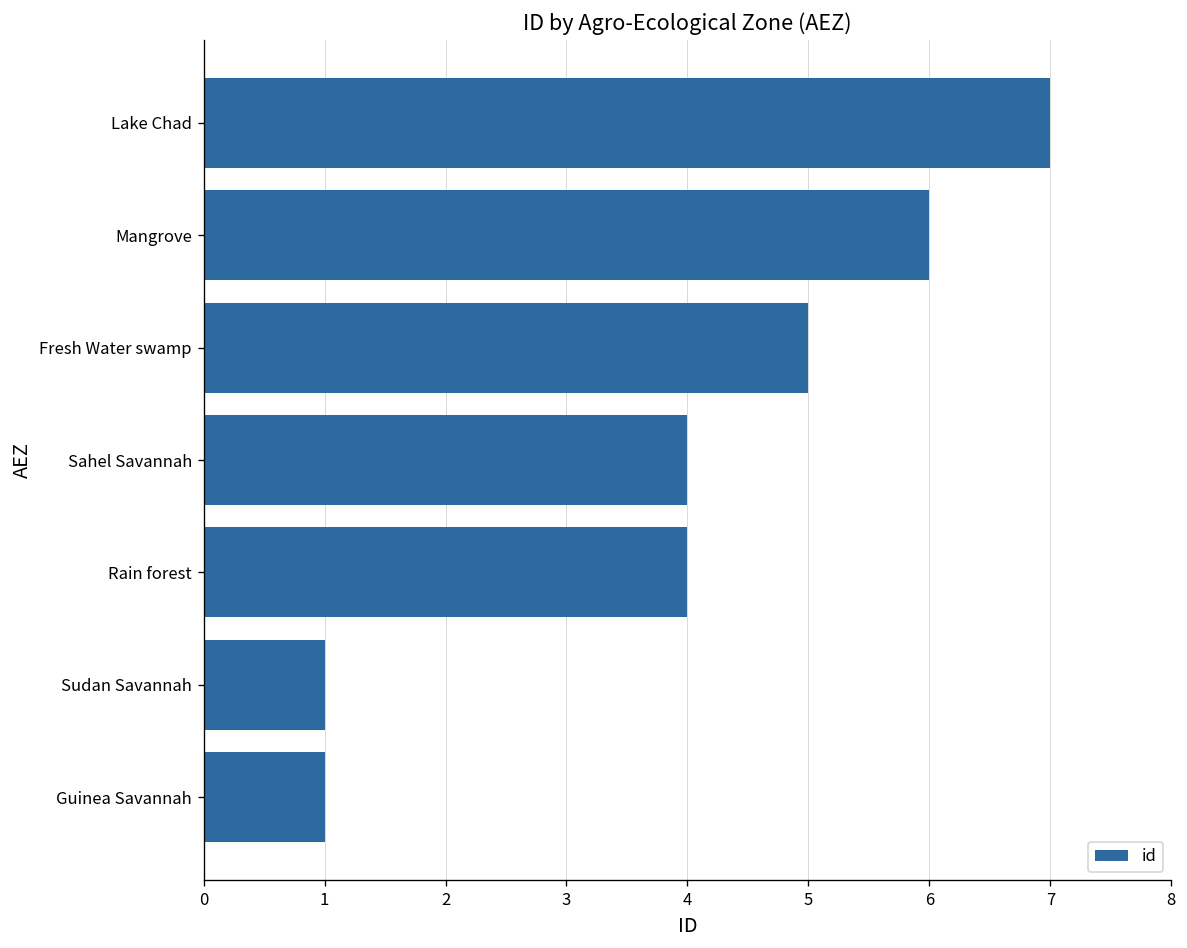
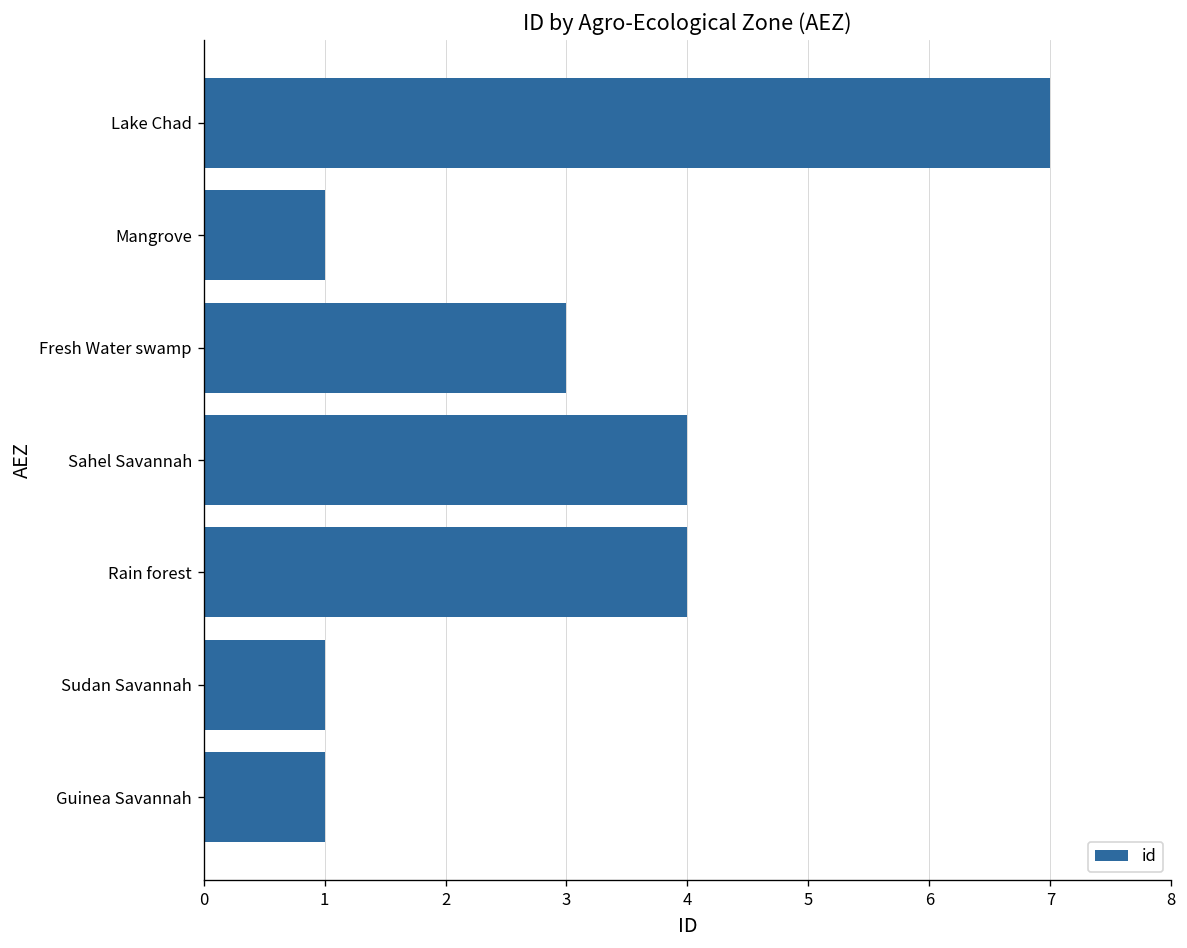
  {
    "Lake Chad": 7,
-   "Mangrove": 6,
-   "Fresh Water swamp": 5,
+   "Mangrove": 1,
+   "Fresh Water swamp": 3,
    "Sahel Savannah": 4,
    "Rain forest": 4,
    "Sudan Savannah": 1,
    "Guinea Savannah": 1
  }
